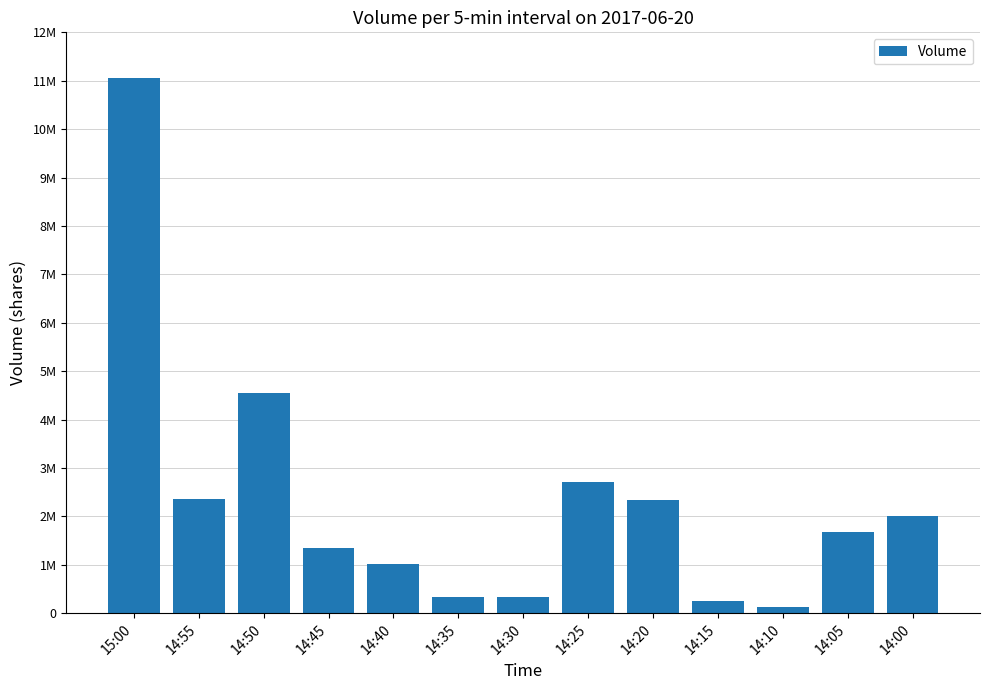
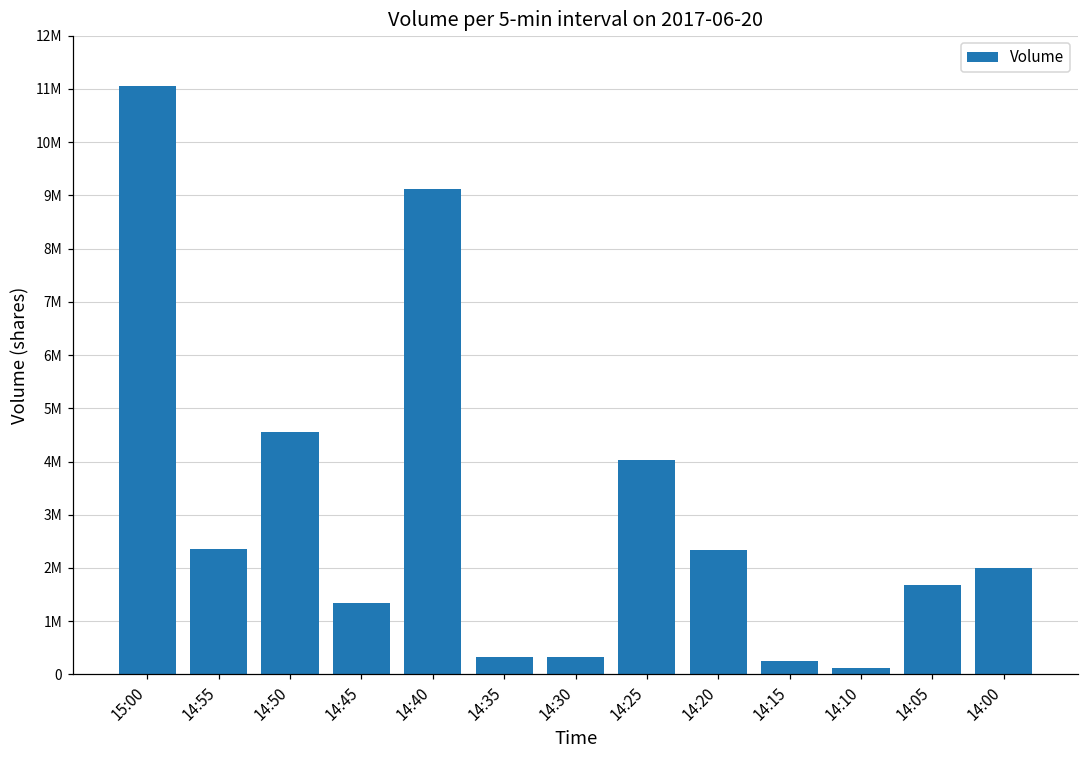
  {
    "15:00": 11100000,
    "14:55": 2300000,
    "14:50": 4600000,
    "14:45": 1300000,
-   "14:40": 1000000,
+   "14:40": 9100000,
    "14:35": 300000,
    "14:30": 300000,
-   "14:25": 2700000,
+   "14:25": 4000000,
    "14:20": 2300000,
    "14:15": 200000,
    "14:10": 100000,
    "14:05": 1700000,
    "14:00": 2000000
  }
